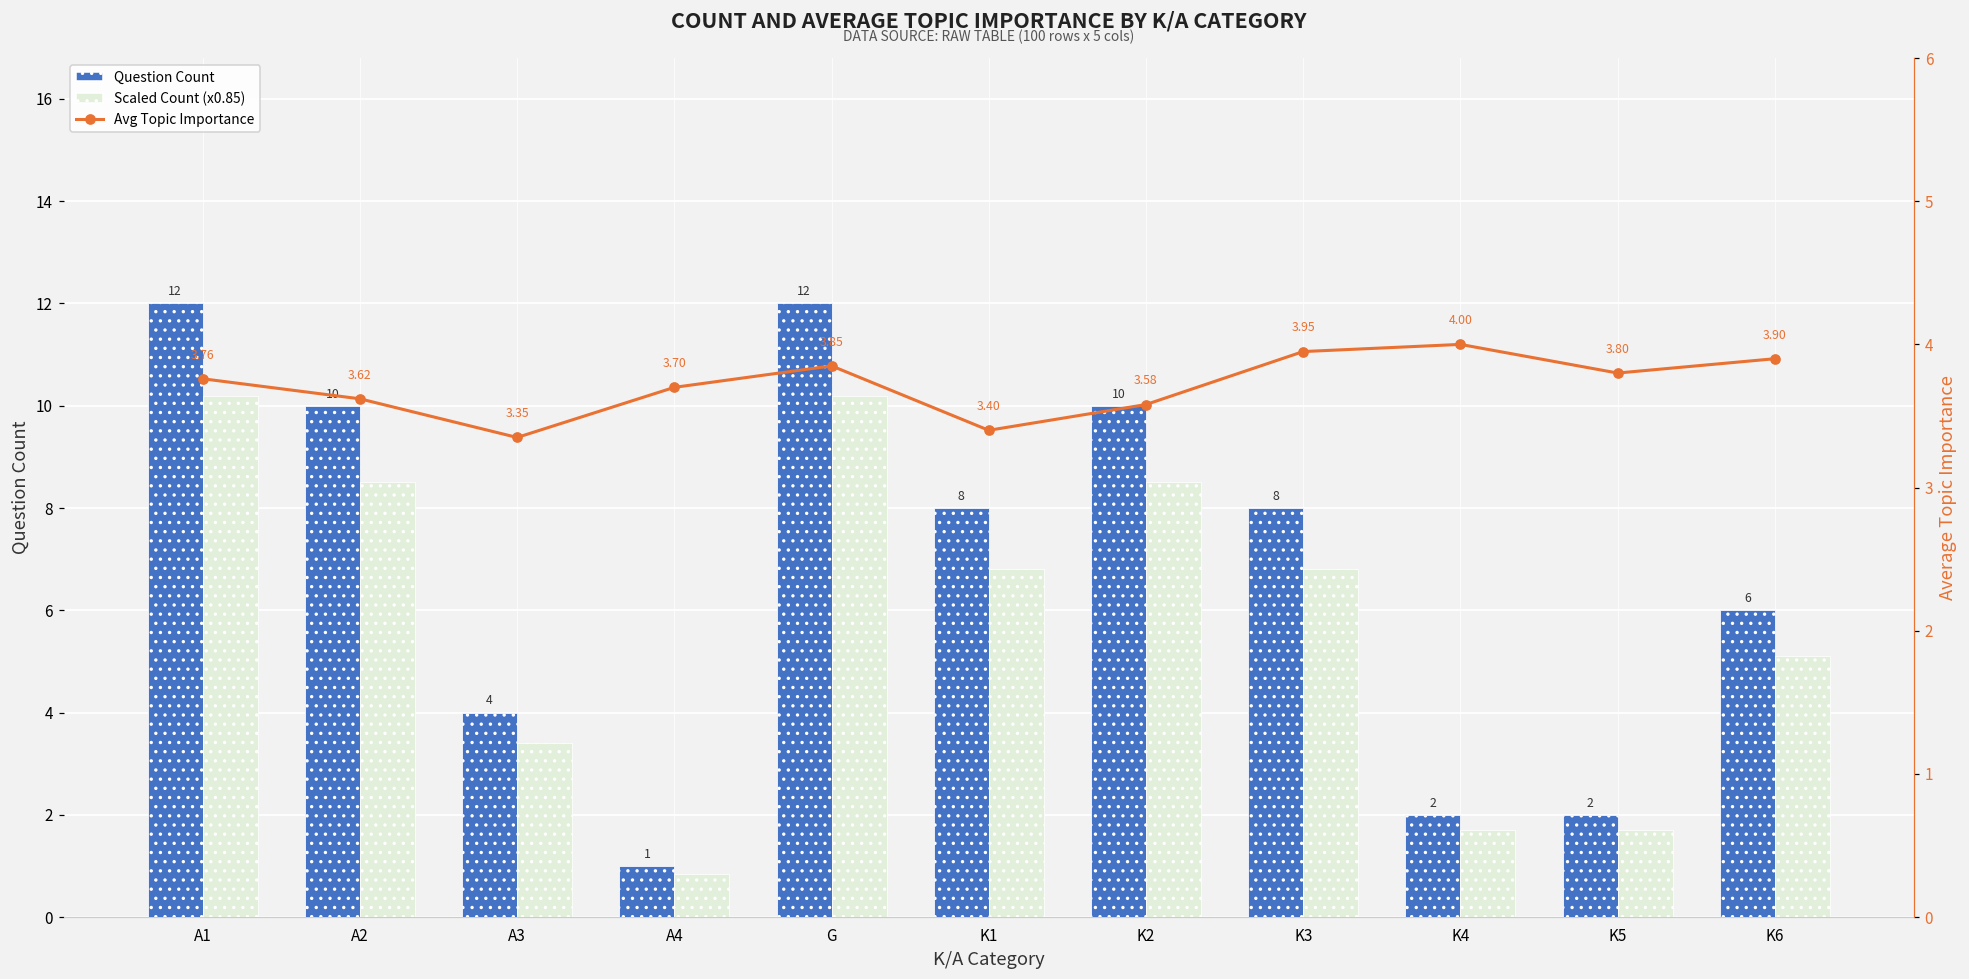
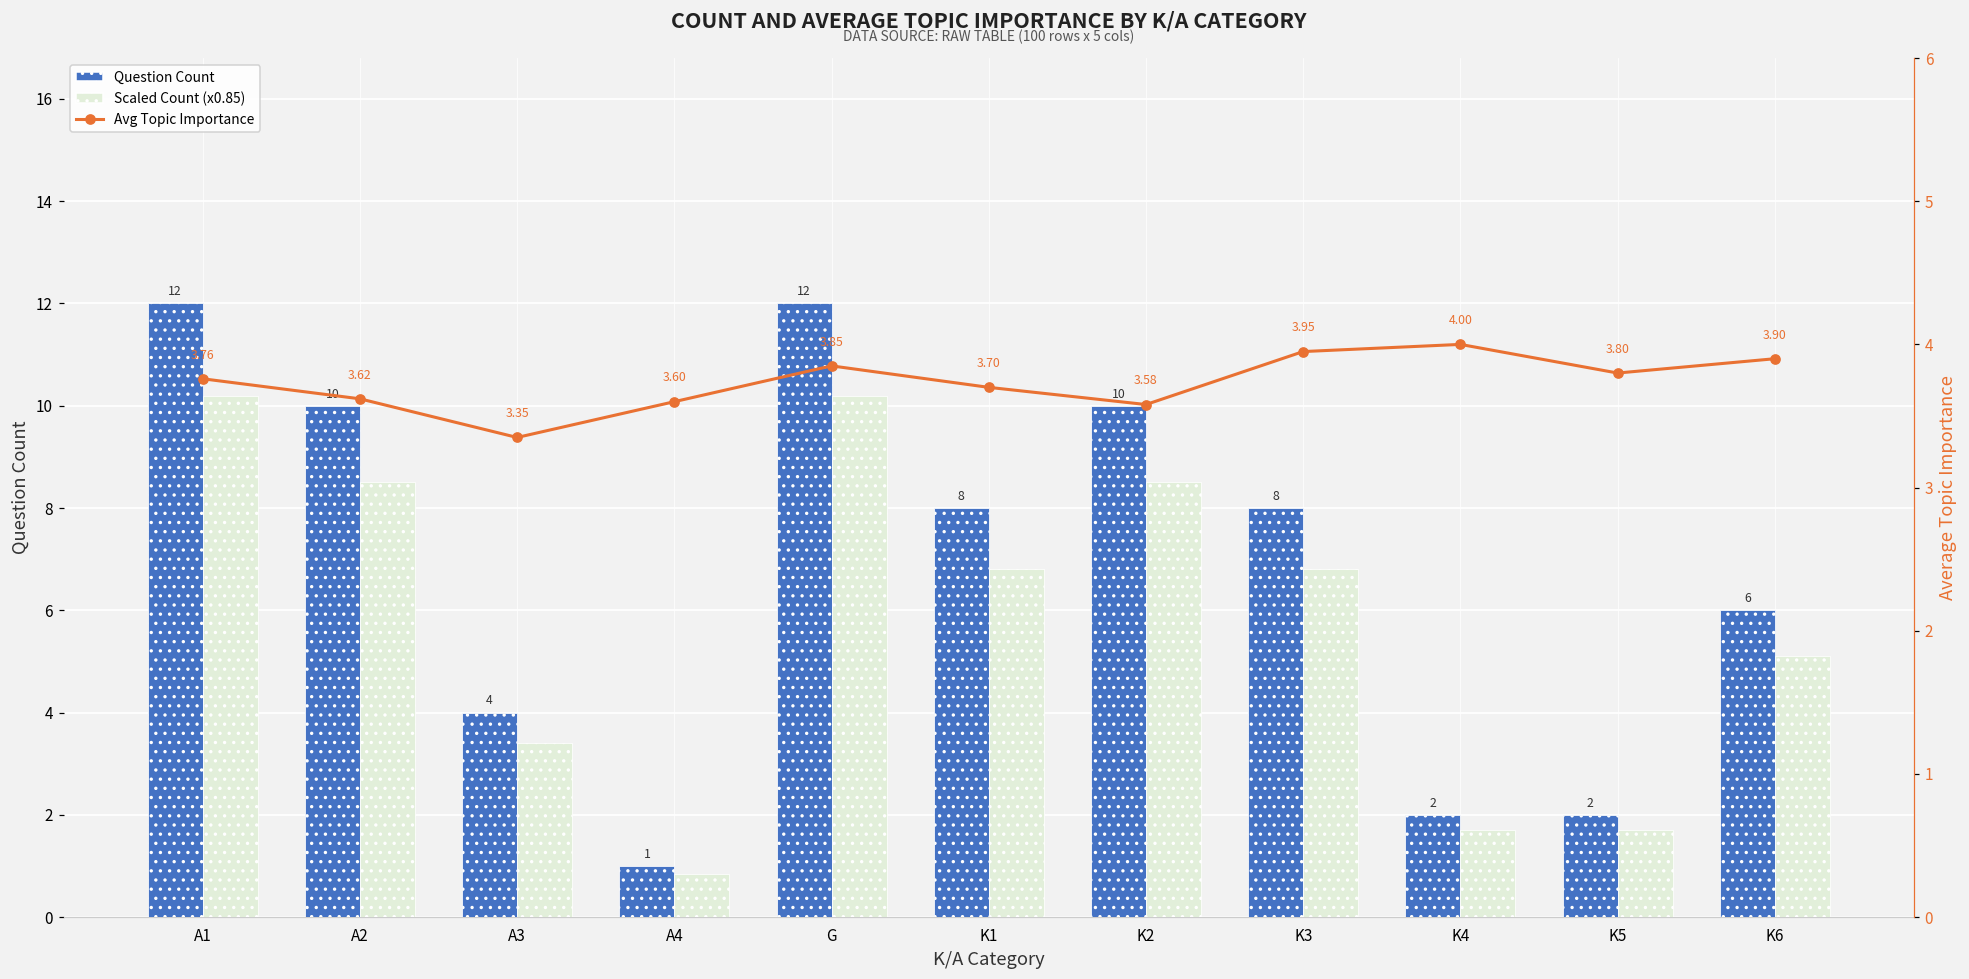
  {
    "Question Count": {
      "A1": 12,
      "A2": 10,
      "A3": 4,
      "A4": 1,
      "G": 12,
      "K1": 8,
      "K2": 10,
      "K3": 8,
      "K4": 2,
      "K5": 2,
      "K6": 6
    },
    "Avg Topic Importance": {
      "A1": 3.76,
      "A2": 3.62,
      "A3": 3.35,
-     "A4": 3.70,
+     "A4": 3.60,
      "G": 3.85,
-     "K1": 3.40,
+     "K1": 3.70,
      "K2": 3.58,
      "K3": 3.95,
      "K4": 4.00,
      "K5": 3.80,
      "K6": 3.90
    }
  }
